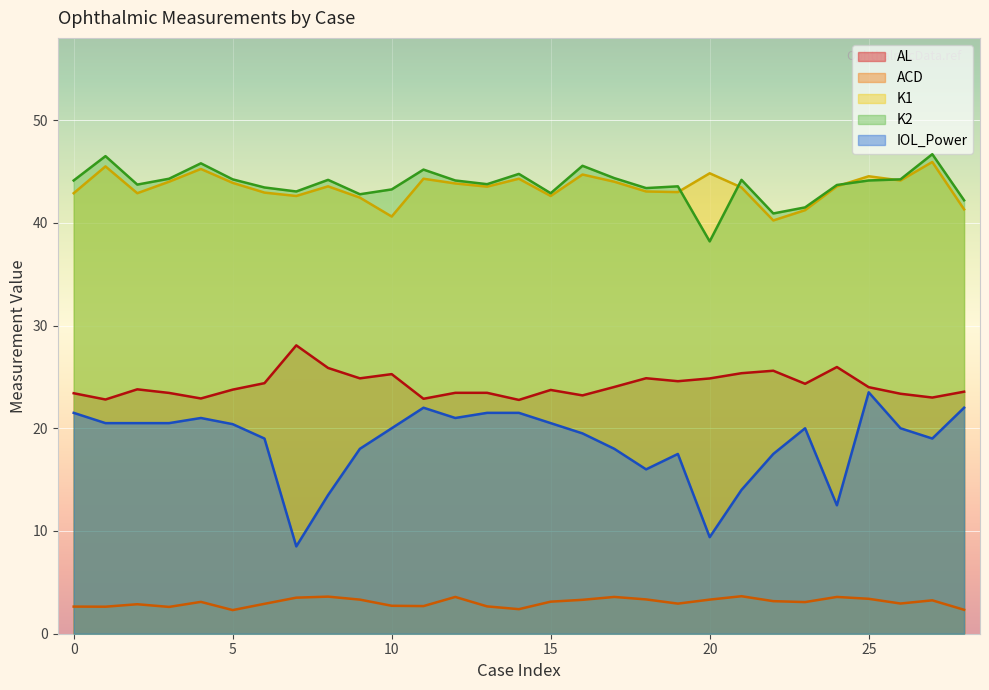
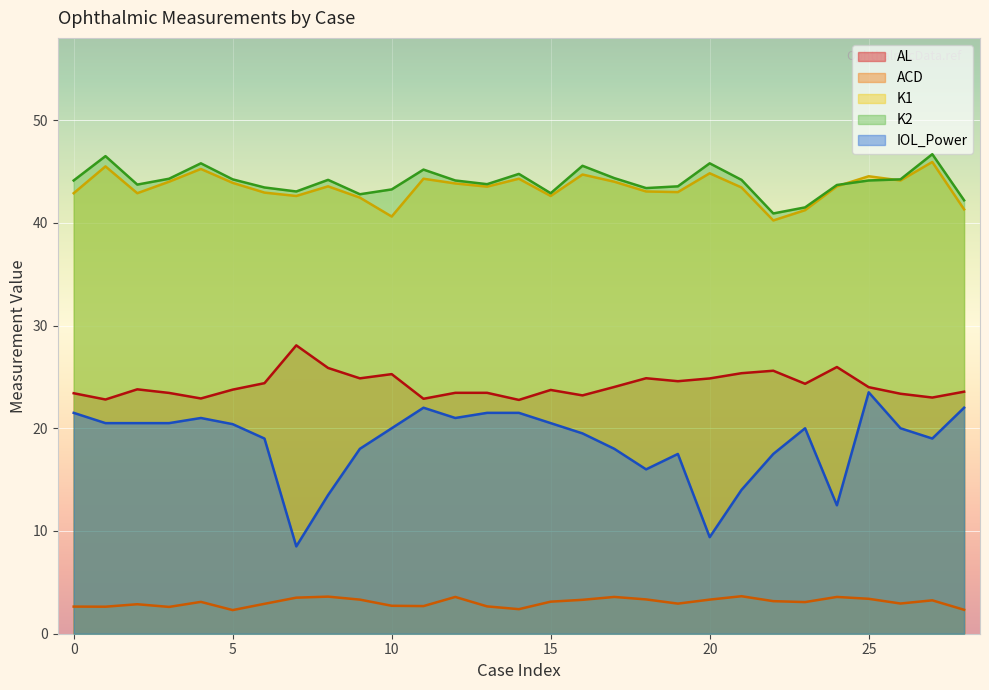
  {
    "AL": {
      "0": 23.4,
      "5": 23.8,
      "10": 25.3,
      "15": 23.7,
      "20": 24.9,
      "25": 24.0
    },
    "K2": {
      "0": 44.1,
      "5": 44.2,
      "10": 43.3,
      "15": 42.9,
-     "20": 38.2,
+     "20": 45.8,
      "25": 44.1
    },
    "IOL_Power": {
      "0": 21.5,
      "5": 20.4,
      "10": 20.0,
      "15": 20.5,
      "20": 9.4,
      "25": 23.5
    }
  }
